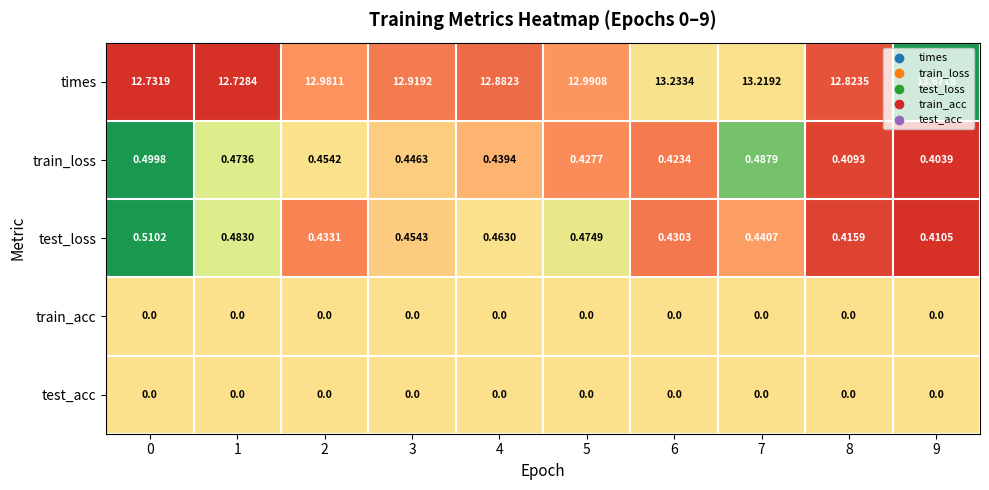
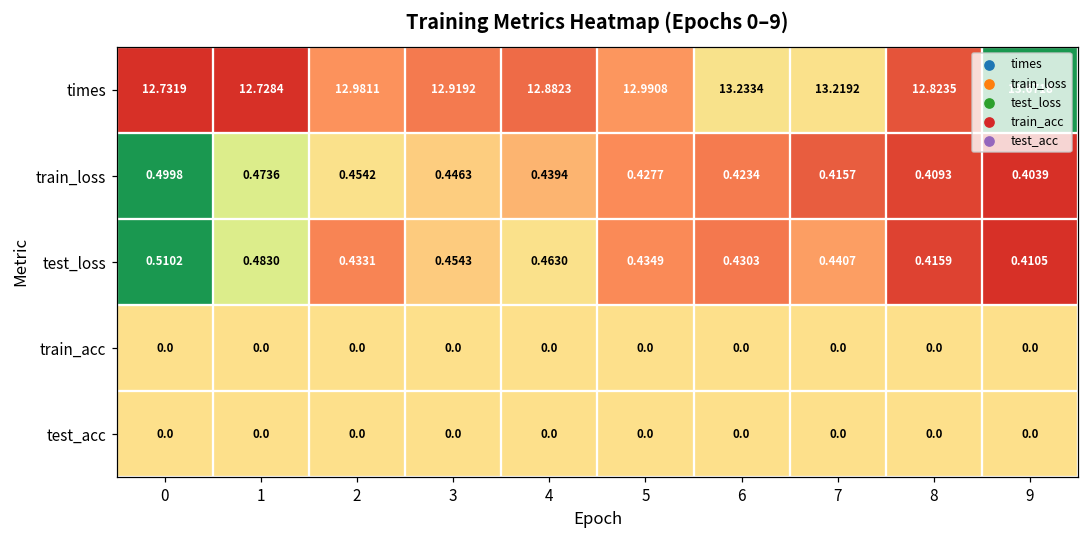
  {
    "times": {
      "0": 12.7319,
      "1": 12.7284,
      "2": 12.9811,
      "3": 12.9192,
      "4": 12.8823,
      "5": 12.9908,
      "6": 13.2334,
      "7": 13.2192,
      "8": 12.8235
    },
    "train_loss": {
      "0": 0.4998,
      "1": 0.4736,
      "2": 0.4542,
      "3": 0.4463,
      "4": 0.4394,
      "5": 0.4277,
      "6": 0.4234,
-     "7": 0.4879,
+     "7": 0.4157,
      "8": 0.4093,
      "9": 0.4039
    },
    "test_loss": {
      "0": 0.5102,
      "1": 0.4830,
      "2": 0.4331,
      "3": 0.4543,
      "4": 0.4630,
-     "5": 0.4749,
+     "5": 0.4349,
      "6": 0.4303,
      "7": 0.4407,
      "8": 0.4159,
      "9": 0.4105
    },
    "train_acc": {
      "0": 0.0,
      "1": 0.0,
      "2": 0.0,
      "3": 0.0,
      "4": 0.0,
      "5": 0.0,
      "6": 0.0,
      "7": 0.0,
      "8": 0.0,
      "9": 0.0
    },
    "test_acc": {
      "0": 0.0,
      "1": 0.0,
      "2": 0.0,
      "3": 0.0,
      "4": 0.0,
      "5": 0.0,
      "6": 0.0,
      "7": 0.0,
      "8": 0.0,
      "9": 0.0
    }
  }
